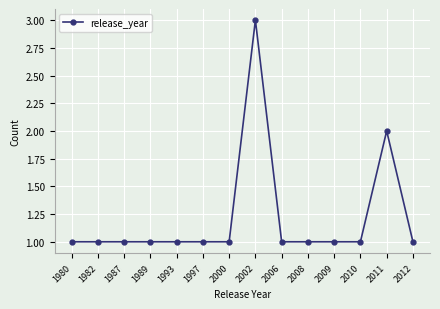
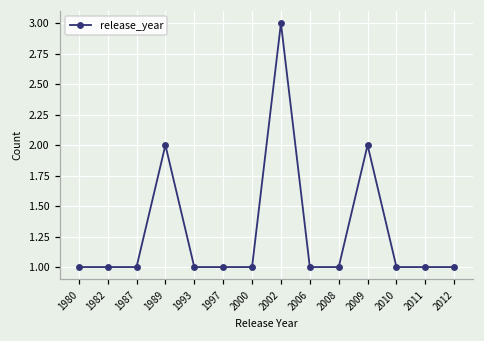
  {
    "1980": 1,
    "1982": 1,
    "1987": 1,
-   "1989": 1,
+   "1989": 2,
    "1993": 1,
    "1997": 1,
    "2000": 1,
    "2002": 3,
    "2006": 1,
    "2008": 1,
-   "2009": 1,
+   "2009": 2,
    "2010": 1,
-   "2011": 2,
+   "2011": 1,
    "2012": 1
  }
